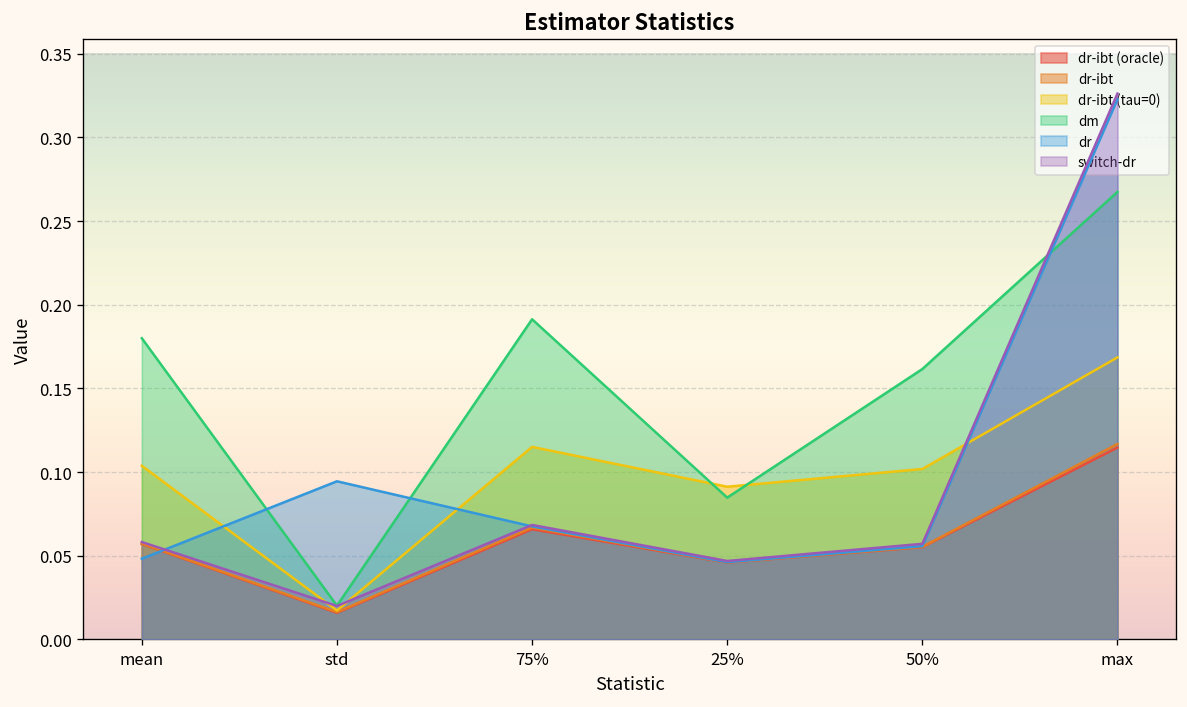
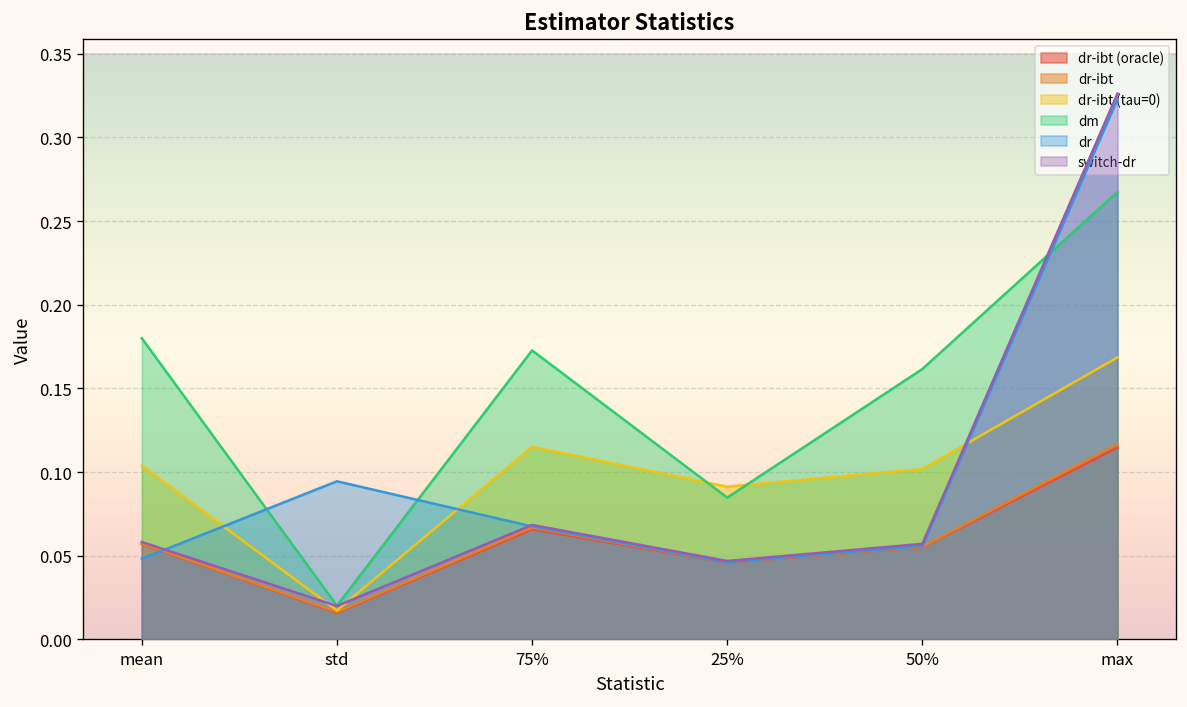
  {
    "dm": {
      "mean": 0.180,
-     "75%": 0.191,
+     "75%": 0.173,
      "25%": 0.085,
      "50%": 0.162,
      "max": 0.267
    },
    "dr": {
      "mean": 0.048,
      "std": 0.095
    }
  }
